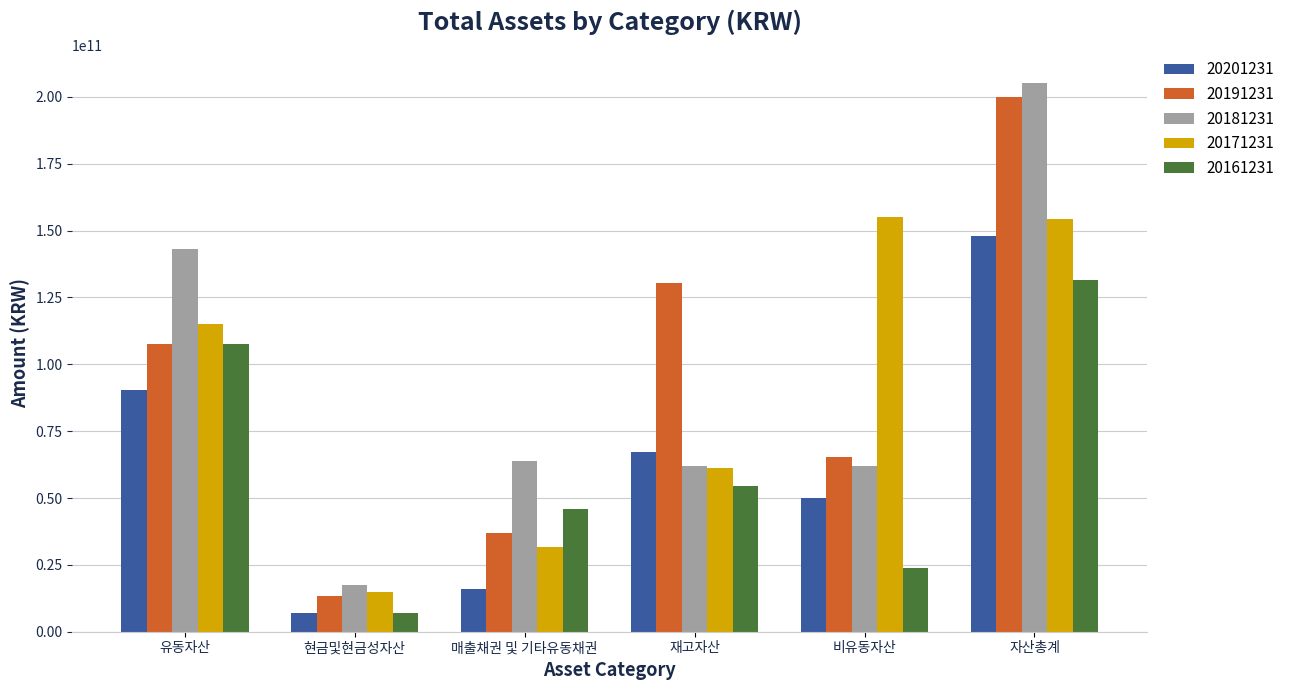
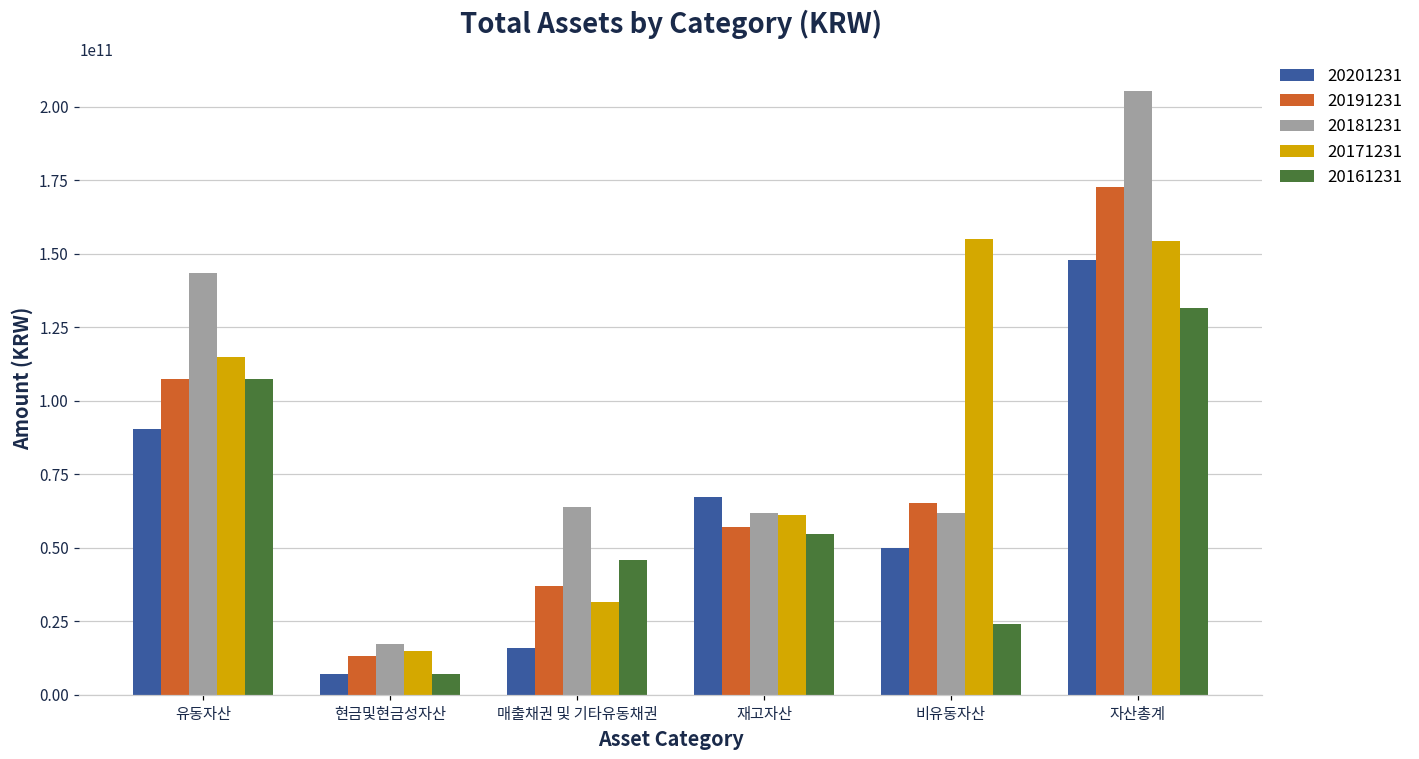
  {
    "20201231": {
      "유동자산": 91000000000,
      "현금및현금성자산": 7000000000,
      "매출채권 및 기타유동채권": 16000000000,
      "재고자산": 67000000000,
      "비유동자산": 50000000000,
      "자산총계": 148000000000
    },
    "20191231": {
      "유동자산": 107000000000,
      "현금및현금성자산": 13000000000,
      "매출채권 및 기타유동채권": 37000000000,
-     "재고자산": 130000000000,
+     "재고자산": 57000000000,
      "비유동자산": 65000000000,
-     "자산총계": 200000000000
+     "자산총계": 173000000000
    },
    "20181231": {
      "유동자산": 143000000000,
      "현금및현금성자산": 17000000000,
      "매출채권 및 기타유동채권": 64000000000,
      "재고자산": 62000000000,
      "비유동자산": 62000000000,
      "자산총계": 205000000000
    },
    "20171231": {
      "유동자산": 115000000000,
      "현금및현금성자산": 15000000000,
      "매출채권 및 기타유동채권": 32000000000,
      "재고자산": 61000000000,
      "비유동자산": 155000000000,
      "자산총계": 154000000000
    },
    "20161231": {
      "유동자산": 108000000000,
      "현금및현금성자산": 7000000000,
      "매출채권 및 기타유동채권": 46000000000,
      "재고자산": 55000000000,
      "비유동자산": 24000000000,
      "자산총계": 132000000000
    }
  }
